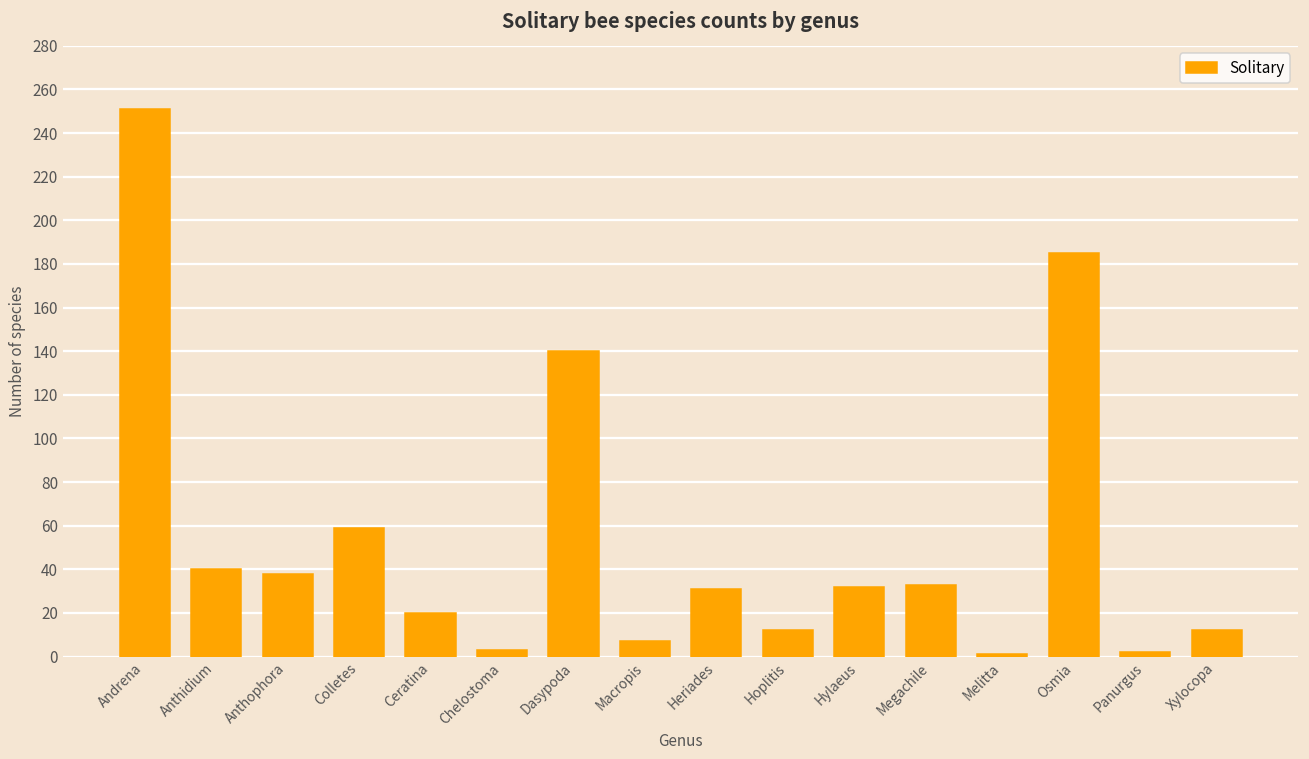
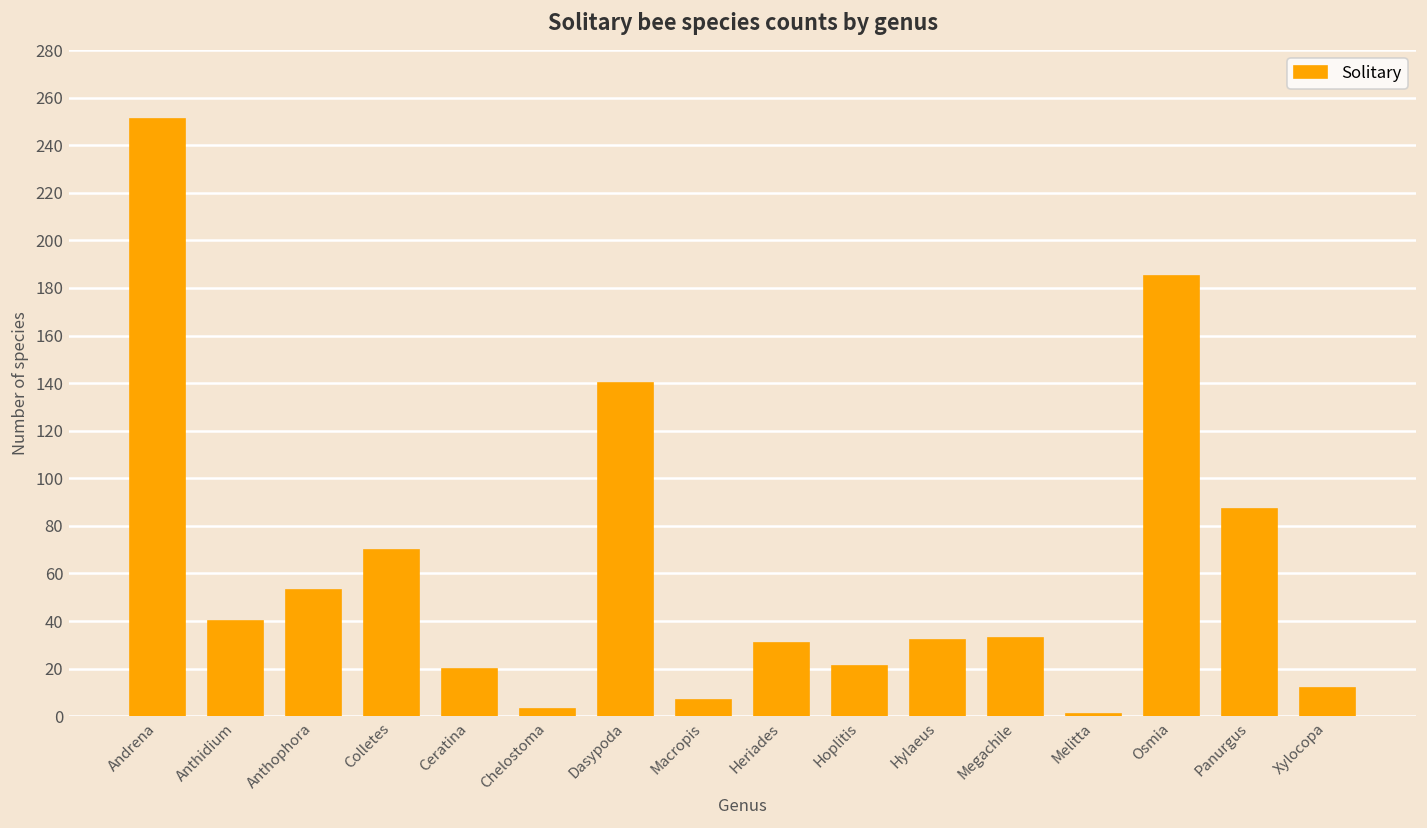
  {
    "Andrena": 251,
    "Anthidium": 40,
-   "Anthophora": 38,
-   "Colletes": 59,
+   "Anthophora": 53,
+   "Colletes": 70,
    "Ceratina": 20,
    "Chelostoma": 3,
    "Dasypoda": 140,
    "Macropis": 7,
    "Heriades": 31,
-   "Hoplitis": 12,
+   "Hoplitis": 21,
    "Hylaeus": 32,
    "Megachile": 33,
    "Osmia": 185,
-   "Panurgus": 2,
+   "Panurgus": 87,
    "Xylocopa": 12
  }
